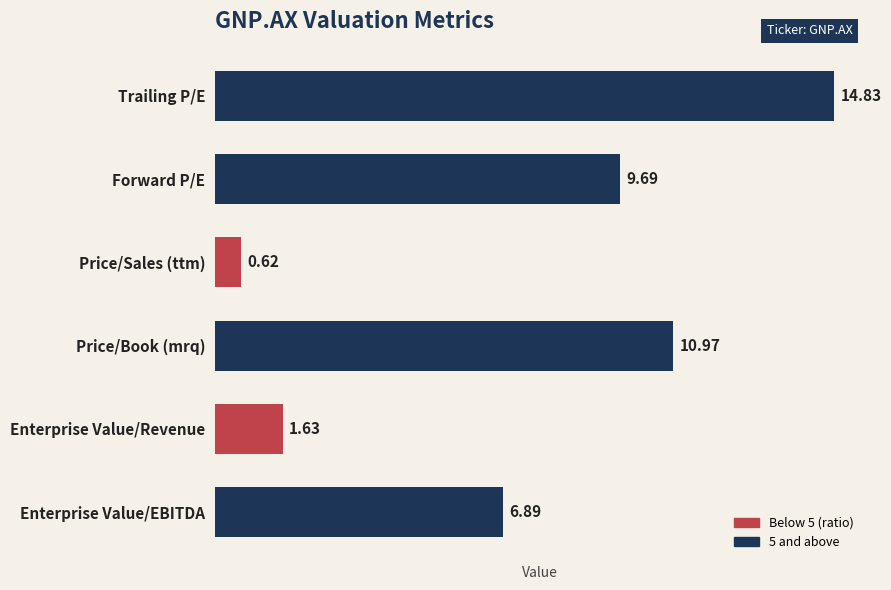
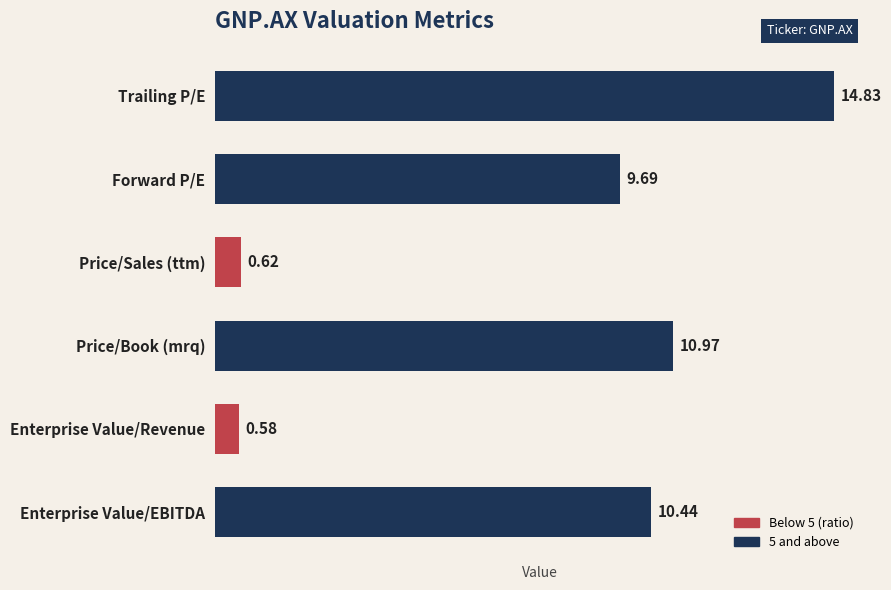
  {
    "Trailing P/E": 14.83,
    "Forward P/E": 9.69,
    "Price/Sales (ttm)": 0.62,
    "Price/Book (mrq)": 10.97,
-   "Enterprise Value/Revenue": 1.63,
-   "Enterprise Value/EBITDA": 6.89
+   "Enterprise Value/Revenue": 0.58,
+   "Enterprise Value/EBITDA": 10.44
  }
